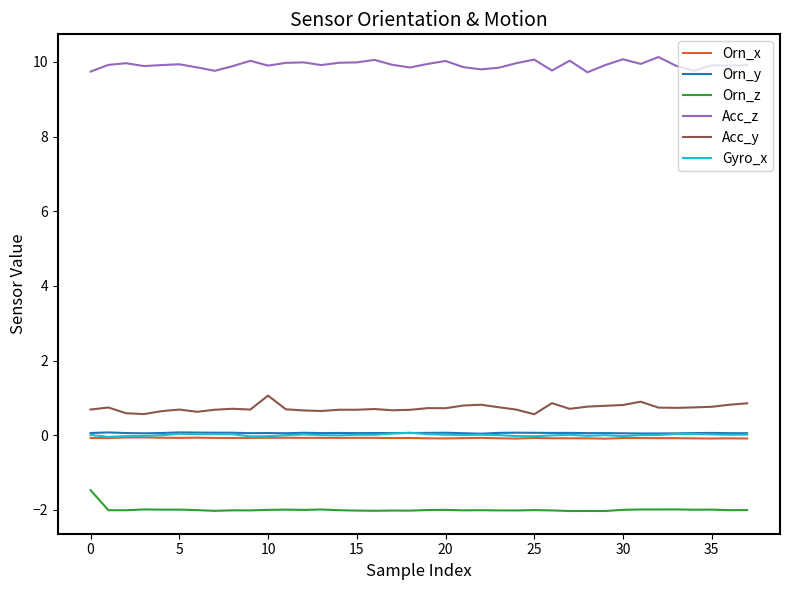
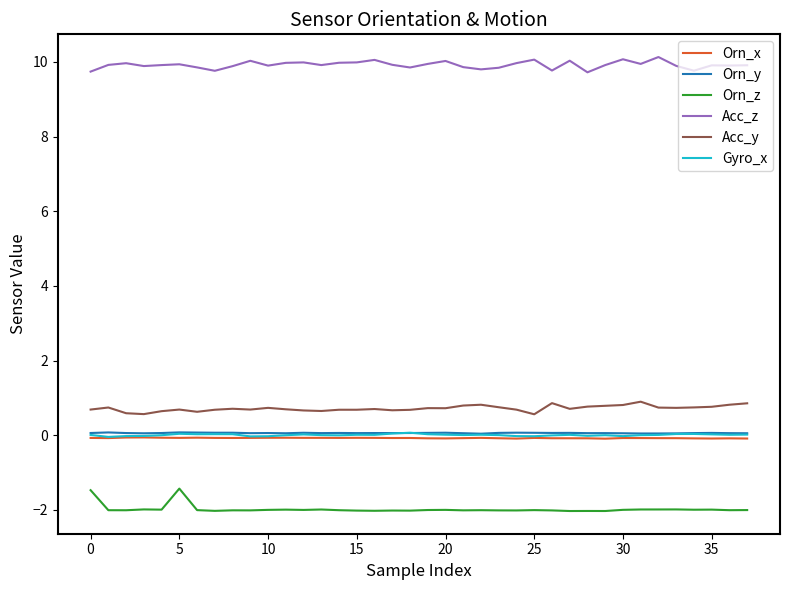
  {
    "Orn_x": {
      "0": -0.1,
      "5": -0.1,
      "15": -0.1,
      "20": -0.1,
      "35": -0.1
    },
    "Orn_y": {
      "10": 0.1,
      "25": 0.1,
      "30": 0.1
    },
    "Orn_z": {
      "0": -1.5,
-     "5": -2.0,
+     "5": -1.4,
      "10": -2.0,
      "15": -2.0,
      "20": -2.0,
      "25": -2.0,
      "30": -2.0,
      "35": -2.0
    },
    "Acc_z": {
      "0": 9.7,
      "5": 9.9,
      "10": 9.9,
      "15": 10.0,
      "20": 10.0,
      "25": 10.1,
      "30": 10.1
    },
    "Acc_y": {
      "0": 0.7,
      "5": 0.7,
-     "10": 1.1,
+     "10": 0.7,
      "15": 0.7,
      "20": 0.7,
      "25": 0.6,
      "30": 0.8,
      "35": 0.8
    }
  }
